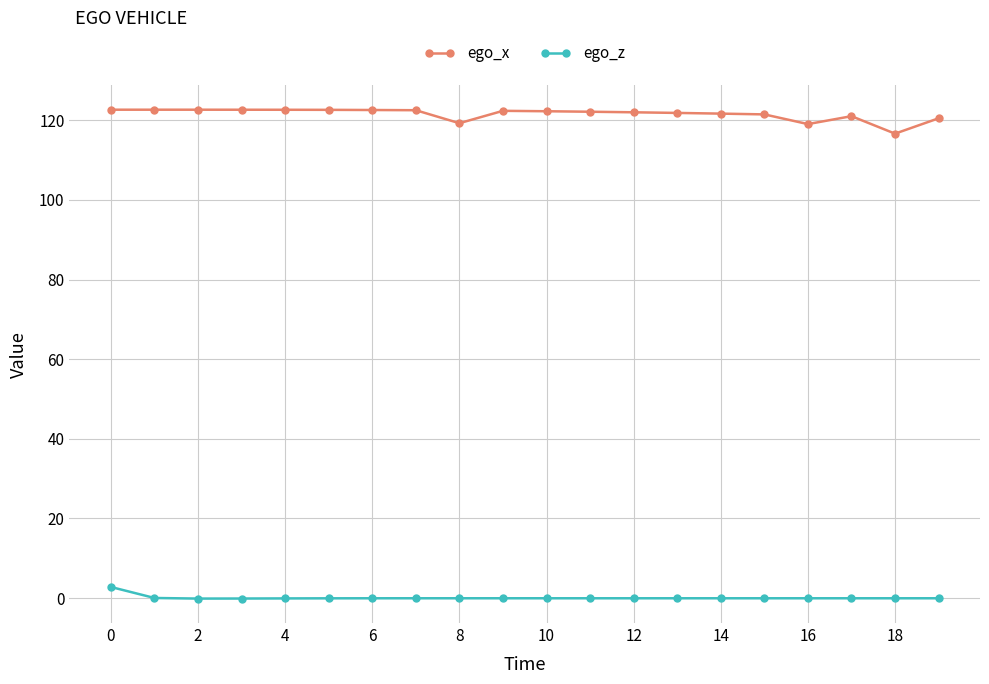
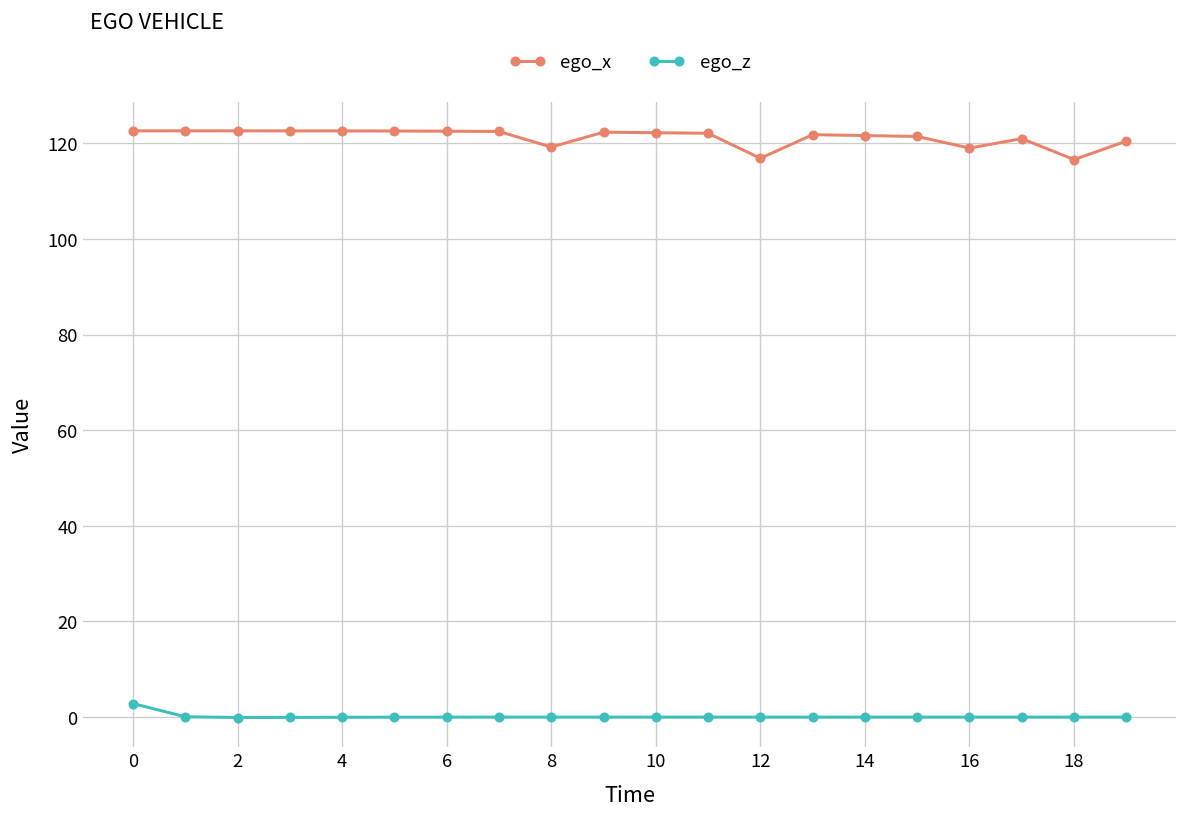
  {
    "ego_x": {
      "0": 123,
      "2": 123,
      "4": 123,
      "6": 123,
      "8": 119,
      "10": 122,
-     "12": 122,
+     "12": 117,
      "14": 122,
      "16": 119,
      "18": 117
    },
    "ego_z": {
      "0": 3,
      "2": 0,
      "4": 0,
      "6": 0,
      "8": 0,
      "10": 0,
      "12": 0,
      "14": 0,
      "16": 0,
      "18": 0
    }
  }
